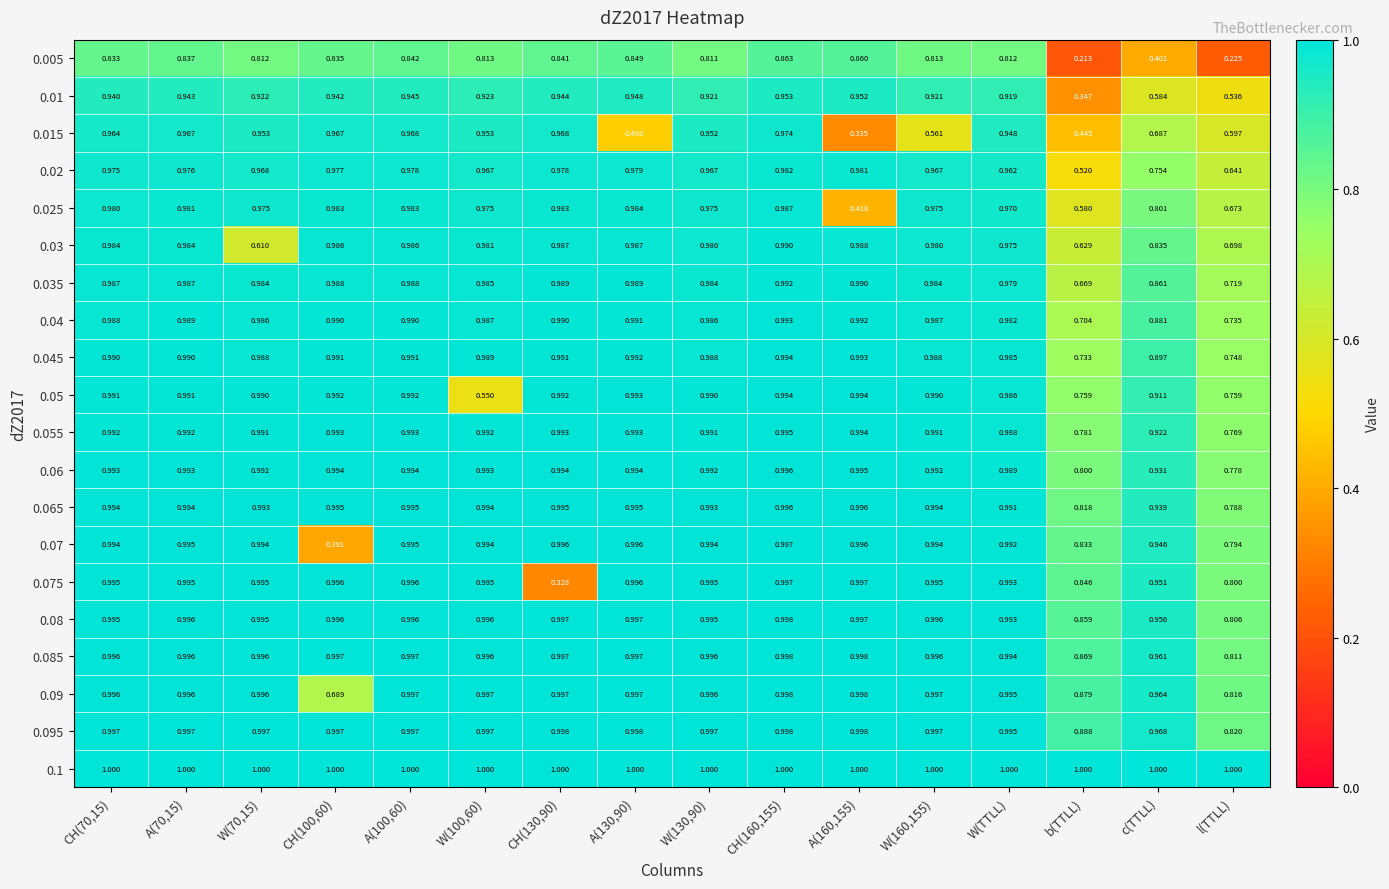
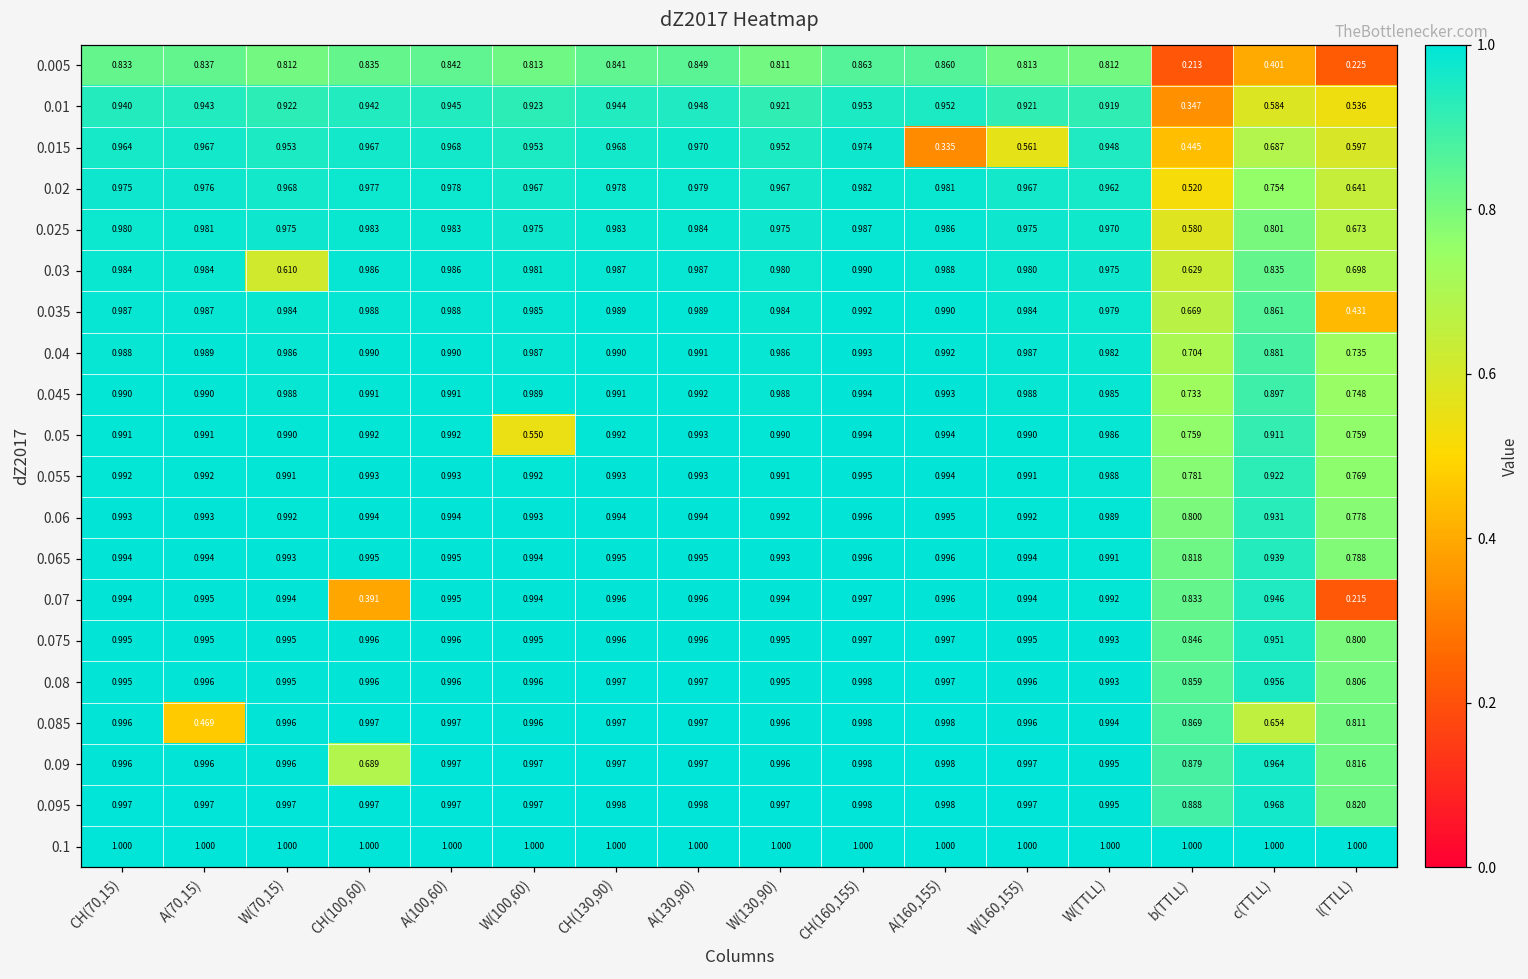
  {
    "0.015": {
      "CH(70,15)": 0.964,
      "A(70,15)": 0.967,
      "W(70,15)": 0.953,
      "CH(100,60)": 0.967,
      "A(100,60)": 0.968,
      "W(100,60)": 0.953,
      "CH(130,90)": 0.968,
-     "A(130,90)": 0.480,
+     "A(130,90)": 0.970,
      "W(130,90)": 0.952,
      "CH(160,155)": 0.974,
      "A(160,155)": 0.335,
      "W(160,155)": 0.561,
      "W(TTLL)": 0.948,
      "b(TTLL)": 0.445,
      "c(TTLL)": 0.687,
      "l(TTLL)": 0.597
    },
    "0.025": {
      "CH(70,15)": 0.980,
      "A(70,15)": 0.981,
      "W(70,15)": 0.975,
      "CH(100,60)": 0.983,
      "A(100,60)": 0.983,
      "W(100,60)": 0.975,
      "CH(130,90)": 0.983,
      "A(130,90)": 0.984,
      "W(130,90)": 0.975,
      "CH(160,155)": 0.987,
-     "A(160,155)": 0.418,
+     "A(160,155)": 0.986,
      "W(160,155)": 0.975,
      "W(TTLL)": 0.970,
      "b(TTLL)": 0.580,
      "c(TTLL)": 0.801,
      "l(TTLL)": 0.673
    },
    "0.035": {
      "CH(70,15)": 0.987,
      "A(70,15)": 0.987,
      "W(70,15)": 0.984,
      "CH(100,60)": 0.988,
      "A(100,60)": 0.988,
      "W(100,60)": 0.985,
      "CH(130,90)": 0.989,
      "A(130,90)": 0.989,
      "W(130,90)": 0.984,
      "CH(160,155)": 0.992,
      "A(160,155)": 0.990,
      "W(160,155)": 0.984,
      "W(TTLL)": 0.979,
      "b(TTLL)": 0.669,
      "c(TTLL)": 0.861,
-     "l(TTLL)": 0.719
+     "l(TTLL)": 0.431
    },
    "0.07": {
      "CH(70,15)": 0.994,
      "A(70,15)": 0.995,
      "W(70,15)": 0.994,
      "CH(100,60)": 0.391,
      "A(100,60)": 0.995,
      "W(100,60)": 0.994,
      "CH(130,90)": 0.996,
      "A(130,90)": 0.996,
      "W(130,90)": 0.994,
      "CH(160,155)": 0.997,
      "A(160,155)": 0.996,
      "W(160,155)": 0.994,
      "W(TTLL)": 0.992,
      "b(TTLL)": 0.833,
      "c(TTLL)": 0.946,
-     "l(TTLL)": 0.794
+     "l(TTLL)": 0.215
    },
    "0.075": {
      "CH(70,15)": 0.995,
      "A(70,15)": 0.995,
      "W(70,15)": 0.995,
      "CH(100,60)": 0.996,
      "A(100,60)": 0.996,
      "W(100,60)": 0.995,
-     "CH(130,90)": 0.328,
+     "CH(130,90)": 0.996,
      "A(130,90)": 0.996,
      "W(130,90)": 0.995,
      "CH(160,155)": 0.997,
      "A(160,155)": 0.997,
      "W(160,155)": 0.995,
      "W(TTLL)": 0.993,
      "b(TTLL)": 0.846,
      "c(TTLL)": 0.951,
      "l(TTLL)": 0.800
    },
    "0.085": {
      "CH(70,15)": 0.996,
-     "A(70,15)": 0.996,
+     "A(70,15)": 0.469,
      "W(70,15)": 0.996,
      "CH(100,60)": 0.997,
      "A(100,60)": 0.997,
      "W(100,60)": 0.996,
      "CH(130,90)": 0.997,
      "A(130,90)": 0.997,
      "W(130,90)": 0.996,
      "CH(160,155)": 0.998,
      "A(160,155)": 0.998,
      "W(160,155)": 0.996,
      "W(TTLL)": 0.994,
      "b(TTLL)": 0.869,
-     "c(TTLL)": 0.961,
+     "c(TTLL)": 0.654,
      "l(TTLL)": 0.811
    }
  }
